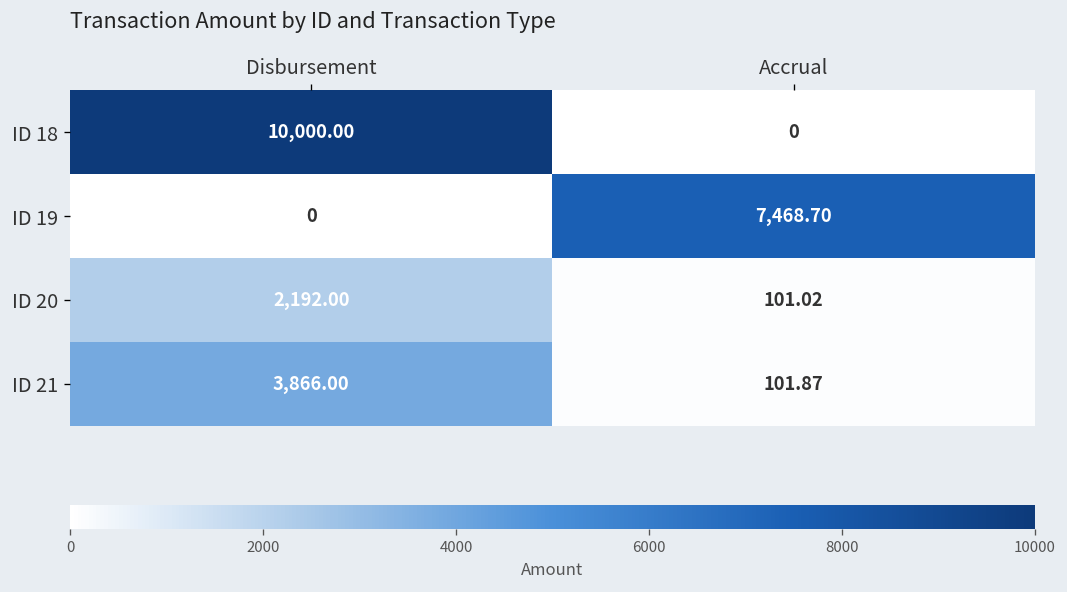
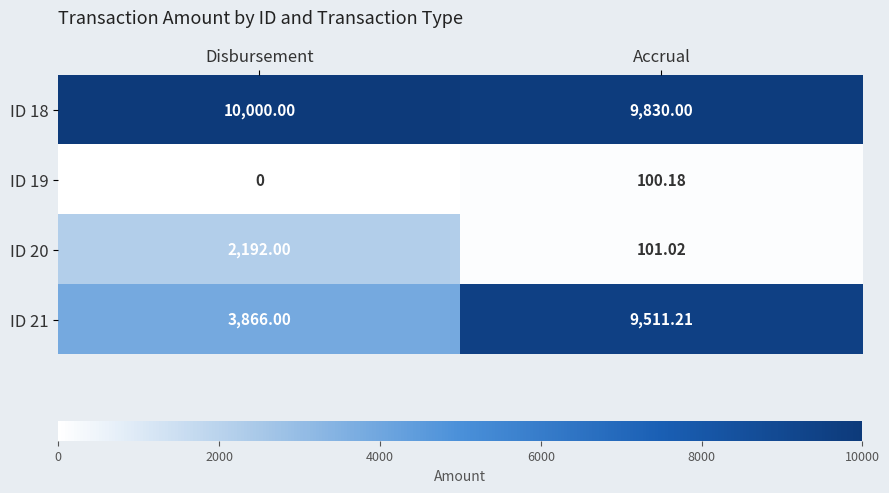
  {
    "ID 18": {
      "Disbursement": "10,000.00",
-     "Accrual": "0"
+     "Accrual": "9,830.00"
    },
    "ID 19": {
      "Disbursement": "0",
-     "Accrual": "7,468.70"
+     "Accrual": "100.18"
    },
    "ID 20": {
      "Disbursement": "2,192.00",
      "Accrual": "101.02"
    },
    "ID 21": {
      "Disbursement": "3,866.00",
-     "Accrual": "101.87"
+     "Accrual": "9,511.21"
    }
  }
